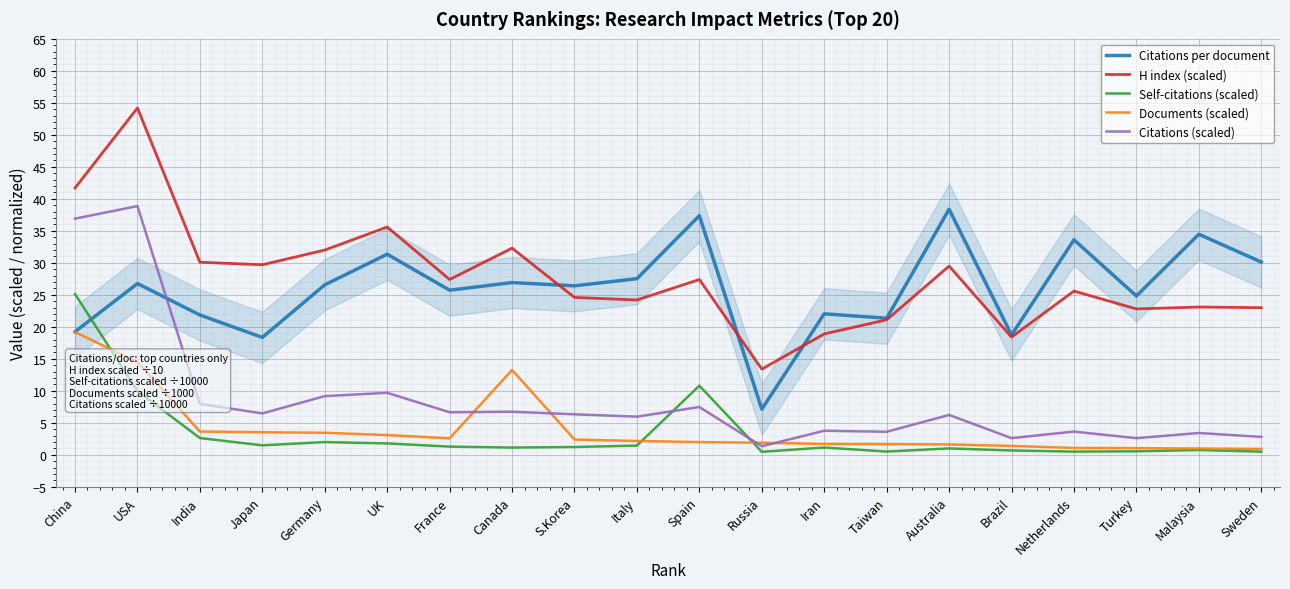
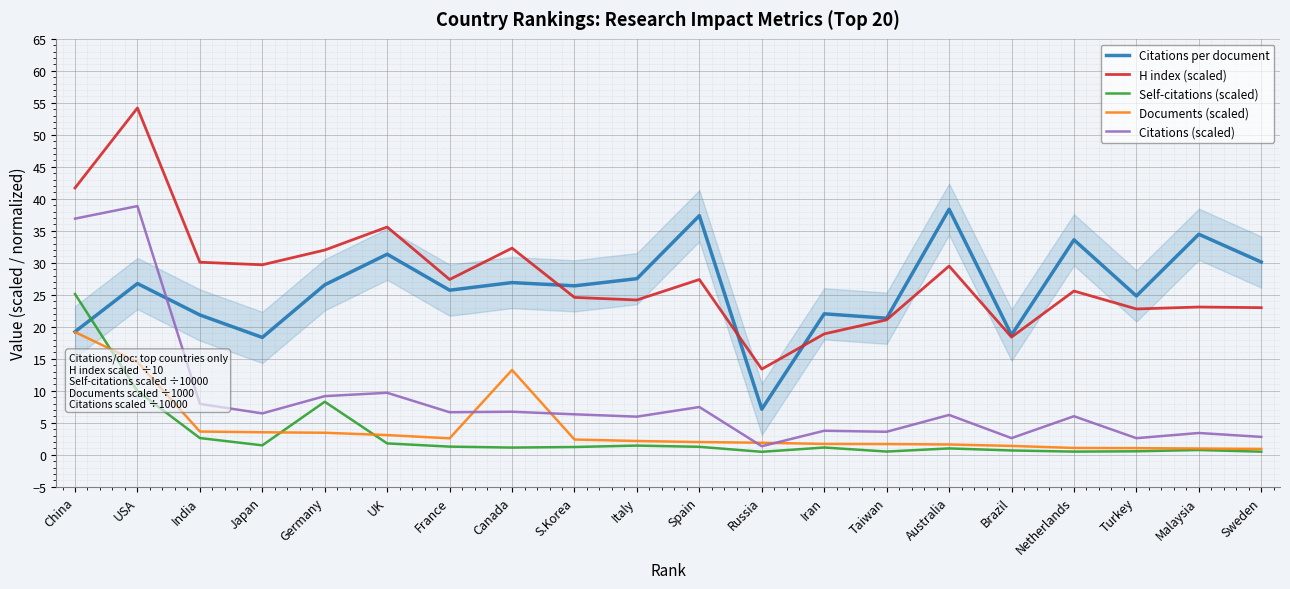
  {
    "H index (scaled)": {
      "China": 42,
      "USA": 54,
      "India": 30,
      "Japan": 30,
      "Germany": 32,
      "France": 27,
      "Canada": 32,
      "S.Korea": 25,
      "Italy": 24,
      "Spain": 27,
      "Russia": 13,
      "Iran": 19,
      "Australia": 30,
      "Netherlands": 26,
      "Turkey": 23,
      "Malaysia": 23,
      "Sweden": 23
    },
    "Self-citations (scaled)": {
      "China": 25,
      "India": 3,
      "Japan": 1,
-     "Germany": 2,
+     "Germany": 8,
      "UK": 2,
      "France": 1,
      "Canada": 1,
      "S.Korea": 1,
      "Italy": 1,
-     "Spain": 11,
+     "Spain": 1,
      "Russia": 0,
      "Iran": 1,
      "Taiwan": 1,
      "Australia": 1,
      "Brazil": 1,
      "Netherlands": 1,
      "Turkey": 1,
      "Sweden": 1
    },
    "Documents (scaled)": {
      "India": 4,
      "Japan": 4,
      "Germany": 3,
      "UK": 3,
      "France": 3,
      "Canada": 13,
      "S.Korea": 2,
      "Italy": 2,
      "Spain": 2,
      "Russia": 2,
      "Iran": 2,
      "Taiwan": 2,
      "Australia": 2,
      "Brazil": 1,
      "Netherlands": 1,
      "Turkey": 1,
      "Sweden": 1
    },
    "Citations (scaled)": {
      "China": 37,
      "USA": 39,
      "Japan": 6,
      "Germany": 9,
      "UK": 10,
      "France": 7,
      "Canada": 7,
      "S.Korea": 6,
      "Italy": 6,
      "Spain": 7,
      "Russia": 1,
      "Iran": 4,
      "Taiwan": 4,
      "Australia": 6,
      "Brazil": 3,
-     "Netherlands": 4,
+     "Netherlands": 6,
      "Turkey": 3,
      "Malaysia": 3,
      "Sweden": 3
    }
  }
